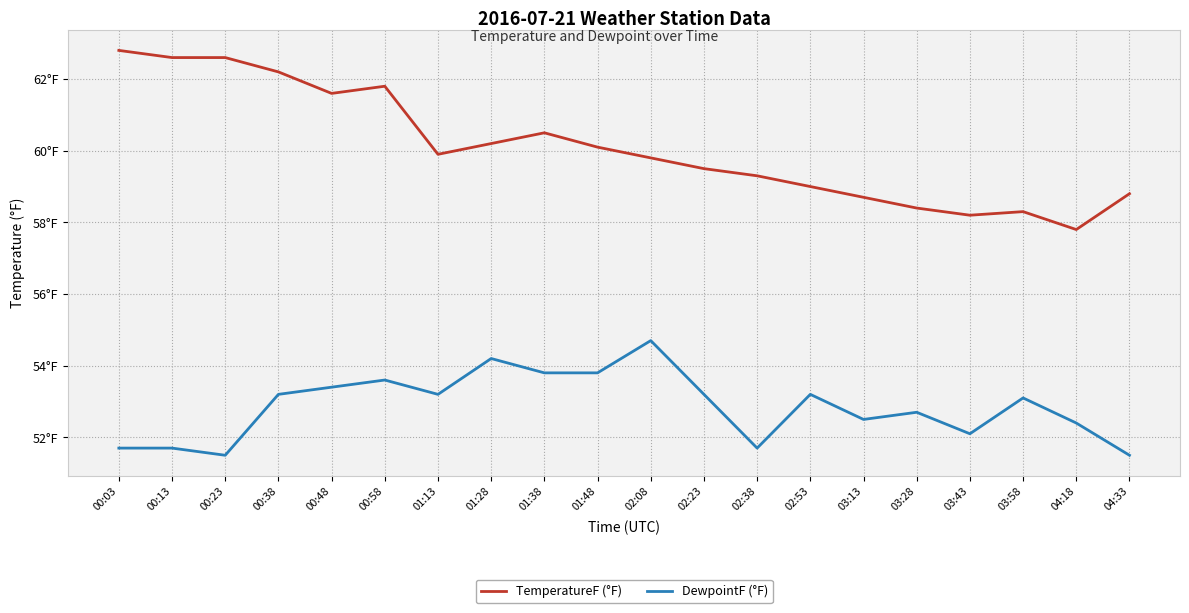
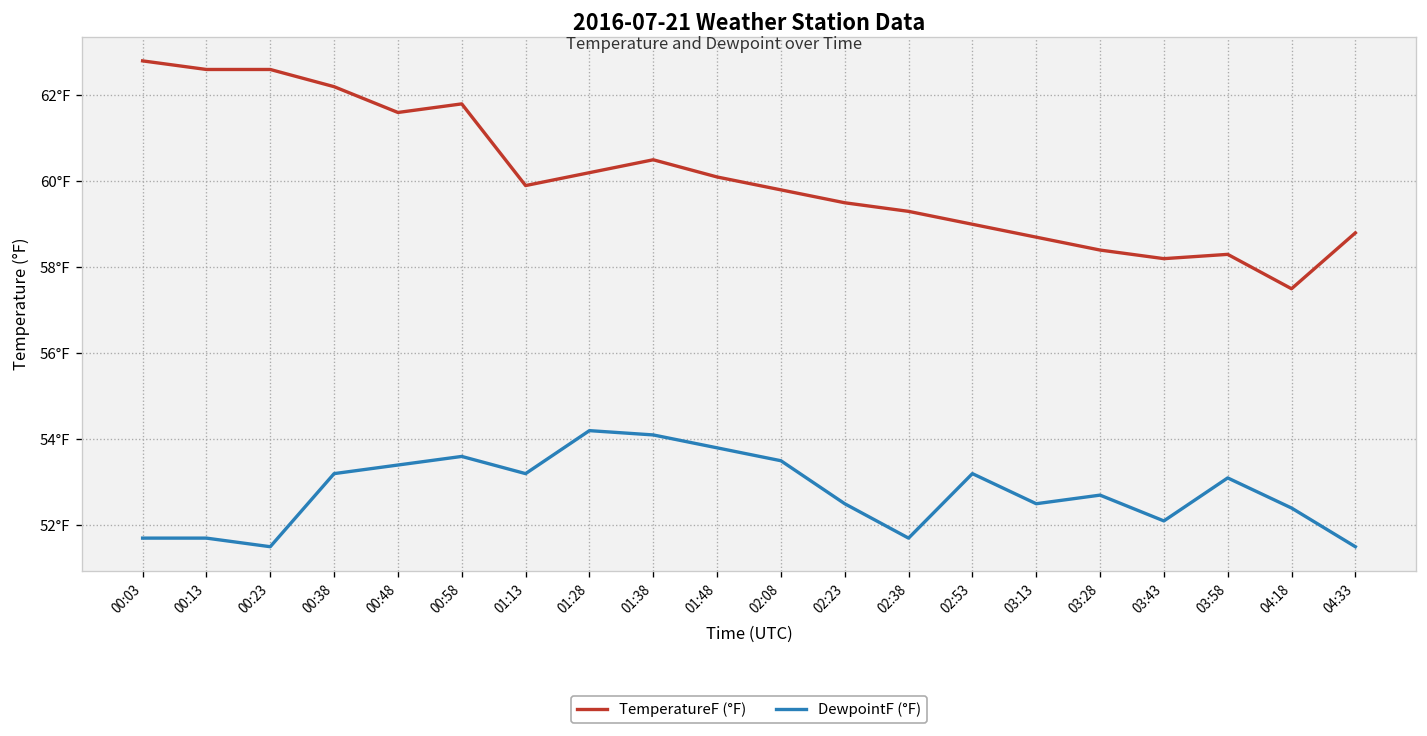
  {
    "TemperatureF (°F)": {
      "00:03": "62.8°F",
      "00:13": "62.6°F",
      "00:23": "62.6°F",
      "00:38": "62.2°F",
      "00:48": "61.6°F",
      "00:58": "61.8°F",
      "01:13": "59.9°F",
      "01:28": "60.2°F",
      "01:38": "60.5°F",
      "01:48": "60.1°F",
      "02:08": "59.8°F",
      "02:23": "59.5°F",
      "02:38": "59.3°F",
      "02:53": "59.0°F",
      "03:13": "58.7°F",
      "03:28": "58.4°F",
      "03:43": "58.2°F",
      "03:58": "58.3°F",
-     "04:18": "57.8°F",
+     "04:18": "57.5°F",
      "04:33": "58.8°F"
    },
    "DewpointF (°F)": {
      "00:03": "51.7°F",
      "00:13": "51.7°F",
      "00:23": "51.5°F",
      "00:38": "53.2°F",
      "00:48": "53.4°F",
      "00:58": "53.6°F",
      "01:13": "53.2°F",
      "01:28": "54.2°F",
-     "01:38": "53.8°F",
+     "01:38": "54.1°F",
      "01:48": "53.8°F",
-     "02:08": "54.7°F",
-     "02:23": "53.2°F",
+     "02:08": "53.5°F",
+     "02:23": "52.5°F",
      "02:38": "51.7°F",
      "02:53": "53.2°F",
      "03:13": "52.5°F",
      "03:28": "52.7°F",
      "03:43": "52.1°F",
      "03:58": "53.1°F",
      "04:18": "52.4°F",
      "04:33": "51.5°F"
    }
  }
